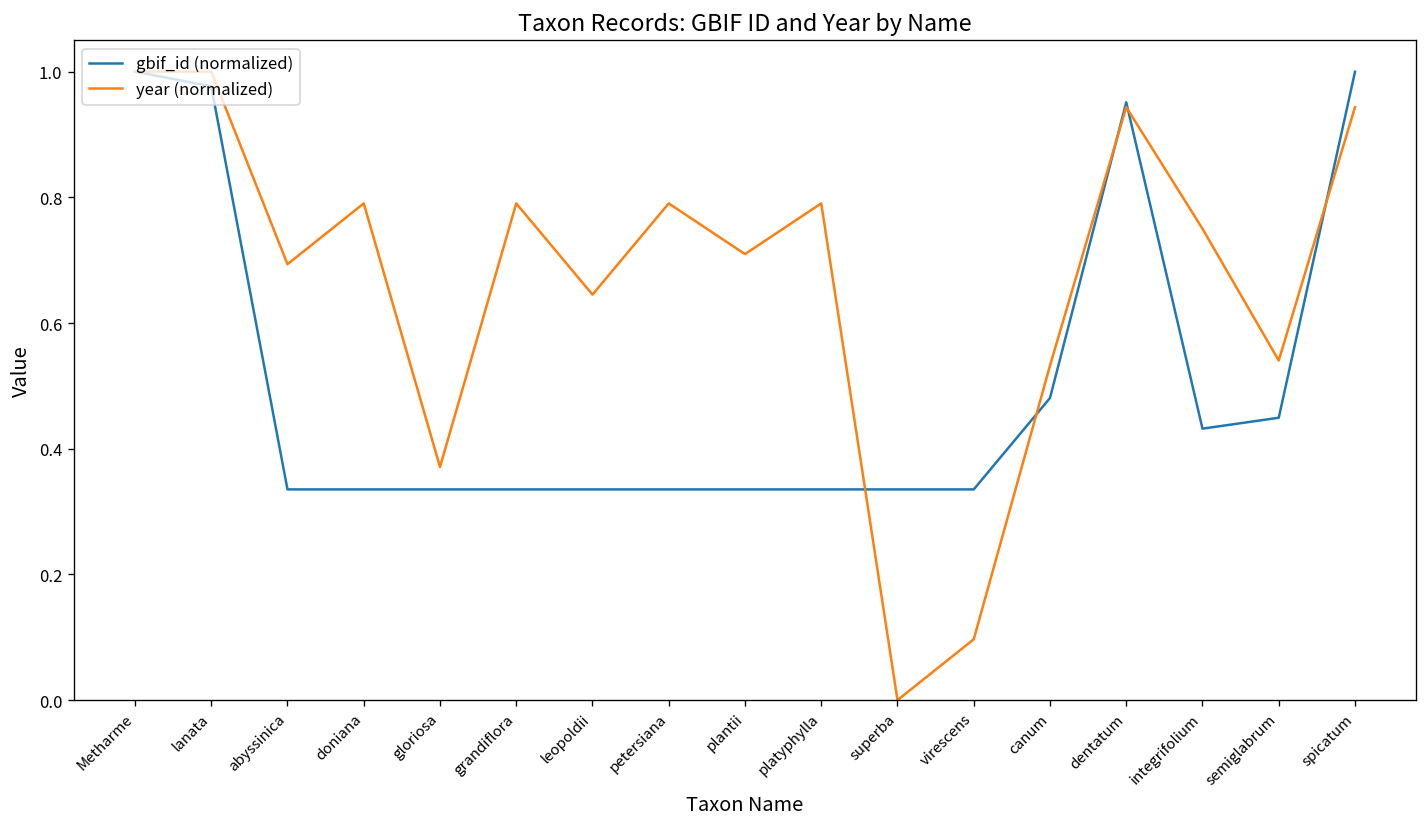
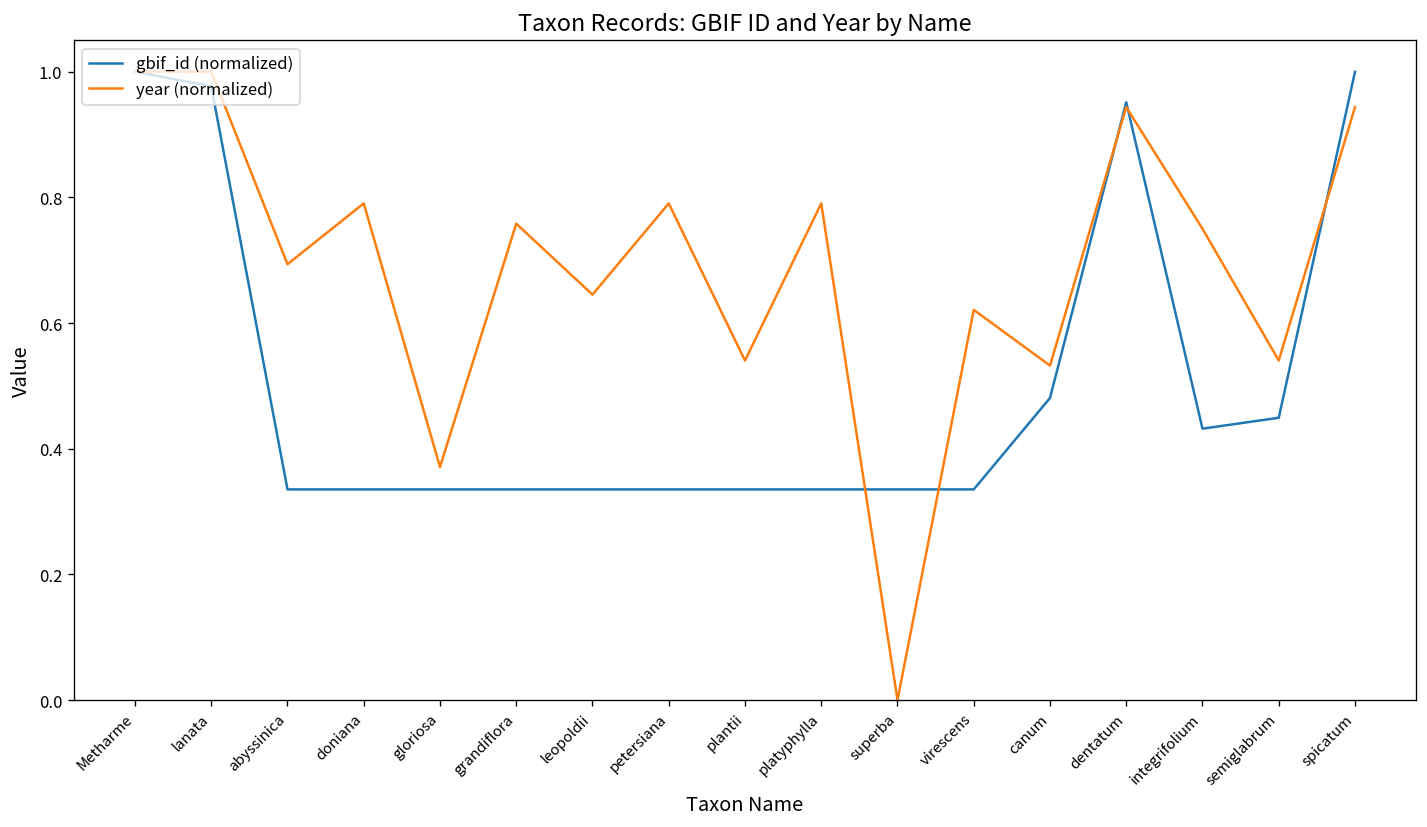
  {
    "gbif_id (normalized)": {
      "abyssinica": 0.34,
      "doniana": 0.34,
      "gloriosa": 0.34,
      "grandiflora": 0.34,
      "leopoldii": 0.34,
      "petersiana": 0.34,
      "plantii": 0.34,
      "platyphylla": 0.34,
      "superba": 0.34,
      "virescens": 0.34,
      "canum": 0.48,
      "dentatum": 0.95,
      "integrifolium": 0.43,
      "semiglabrum": 0.45,
      "spicatum": 1.00
    },
    "year (normalized)": {
      "abyssinica": 0.69,
      "doniana": 0.79,
      "gloriosa": 0.37,
-     "grandiflora": 0.79,
+     "grandiflora": 0.76,
      "leopoldii": 0.65,
      "petersiana": 0.79,
-     "plantii": 0.71,
+     "plantii": 0.54,
      "platyphylla": 0.79,
      "superba": 0.00,
-     "virescens": 0.10,
+     "virescens": 0.62,
      "canum": 0.53,
      "dentatum": 0.94,
      "integrifolium": 0.75,
      "semiglabrum": 0.54,
      "spicatum": 0.94
    }
  }
